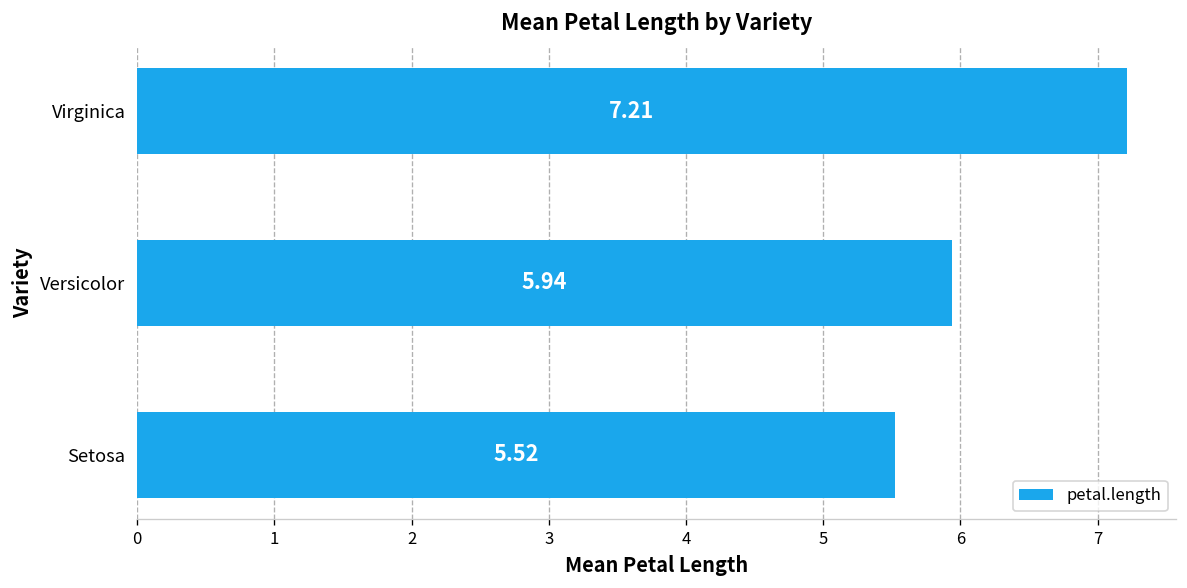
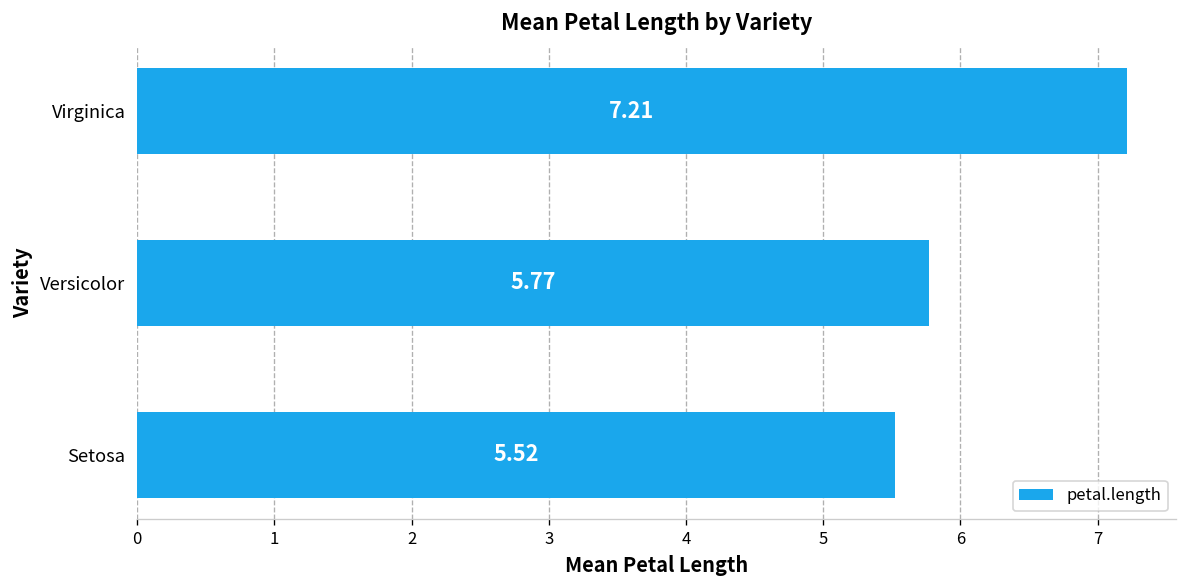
  {
    "Virginica": 7.21,
-   "Versicolor": 5.94,
+   "Versicolor": 5.77,
    "Setosa": 5.52
  }
